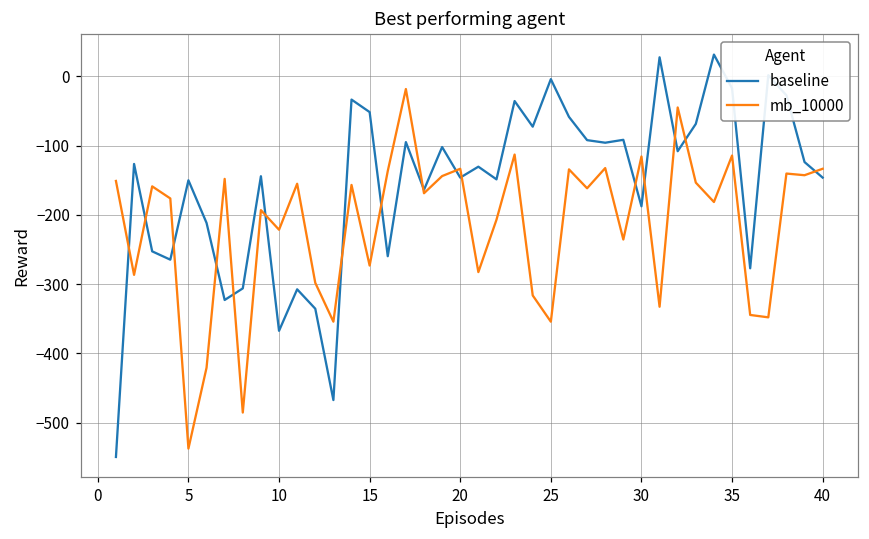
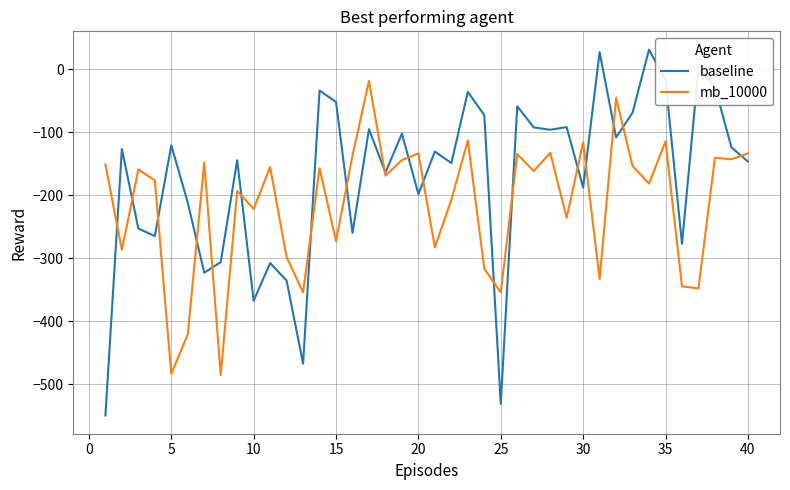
  {
    "baseline": {
-     "5": -150,
+     "5": -120,
      "10": -370,
      "15": -50,
-     "20": -150,
-     "25": 0,
+     "20": -200,
+     "25": -530,
      "30": -190,
      "40": -150
    },
    "mb_10000": {
-     "5": -540,
+     "5": -480,
      "10": -220,
      "15": -270,
      "20": -130,
      "25": -350,
      "30": -120,
      "35": -110,
      "40": -130
    }
  }
